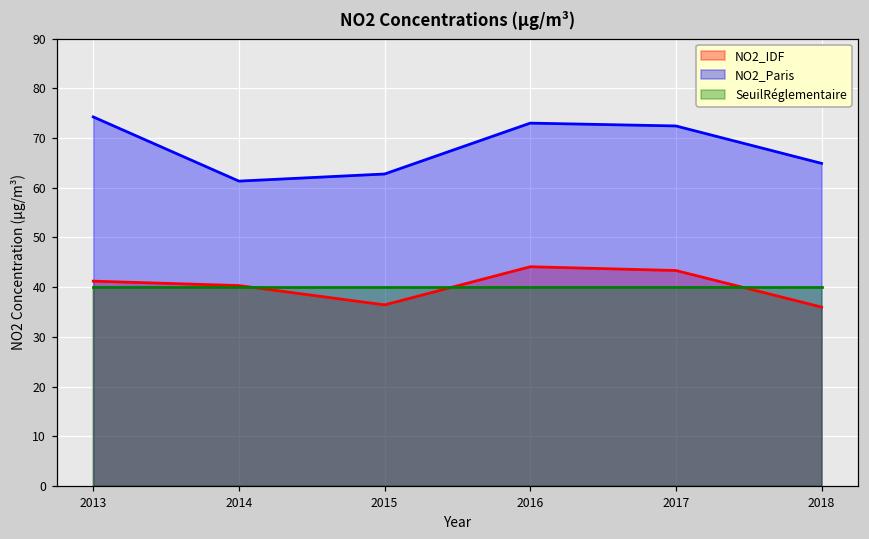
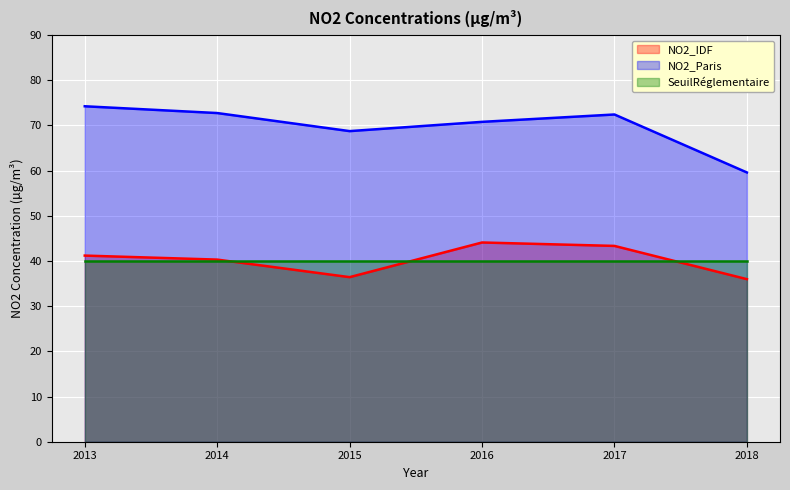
  {
    "NO2_IDF": {
      "2013": 41,
      "2015": 36,
      "2016": 44,
      "2017": 43,
      "2018": 36
    },
    "NO2_Paris": {
      "2013": 74,
-     "2014": 61,
-     "2015": 63,
-     "2016": 73,
+     "2014": 73,
+     "2015": 69,
+     "2016": 71,
      "2017": 72,
-     "2018": 65
+     "2018": 60
    },
    "SeuilRéglementaire": {
      "2013": 40,
      "2015": 40,
      "2016": 40,
      "2017": 40,
      "2018": 40
    }
  }
